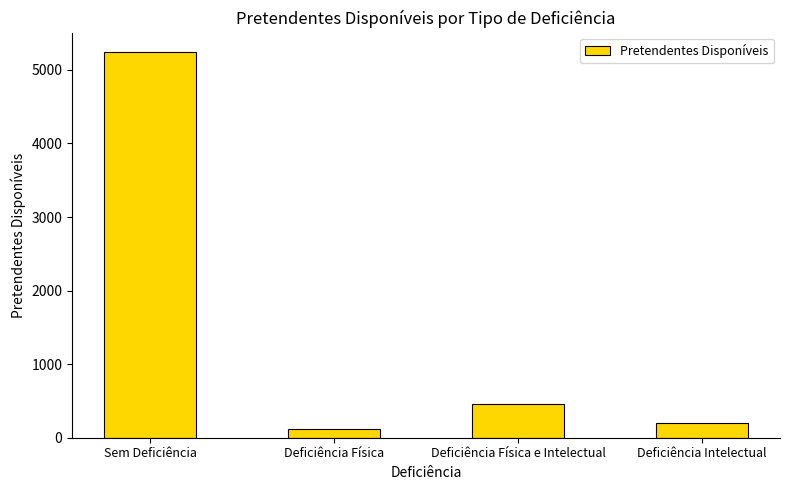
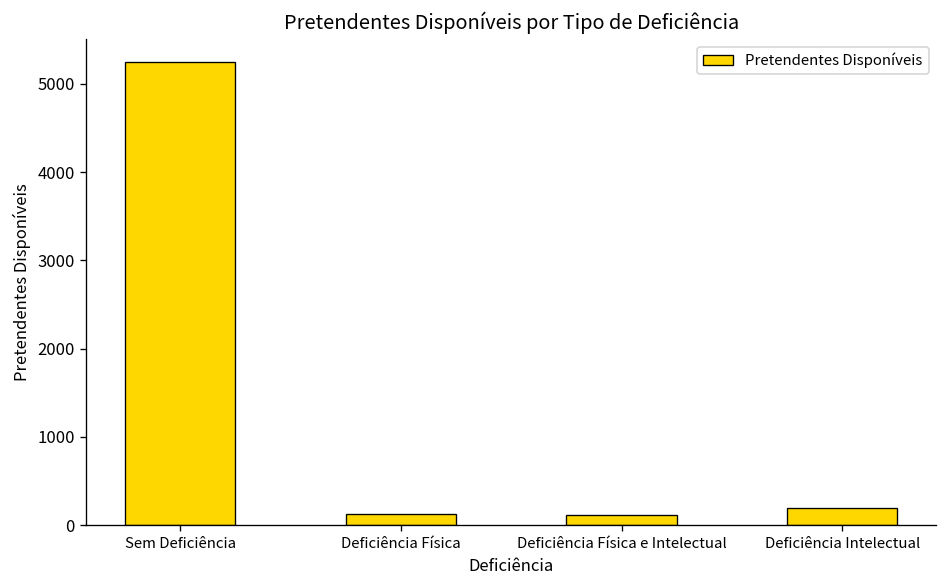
  {
    "Sem Deficiência": 5200,
    "Deficiência Física": 100,
-   "Deficiência Física e Intelectual": 500,
+   "Deficiência Física e Intelectual": 100,
    "Deficiência Intelectual": 200
  }
